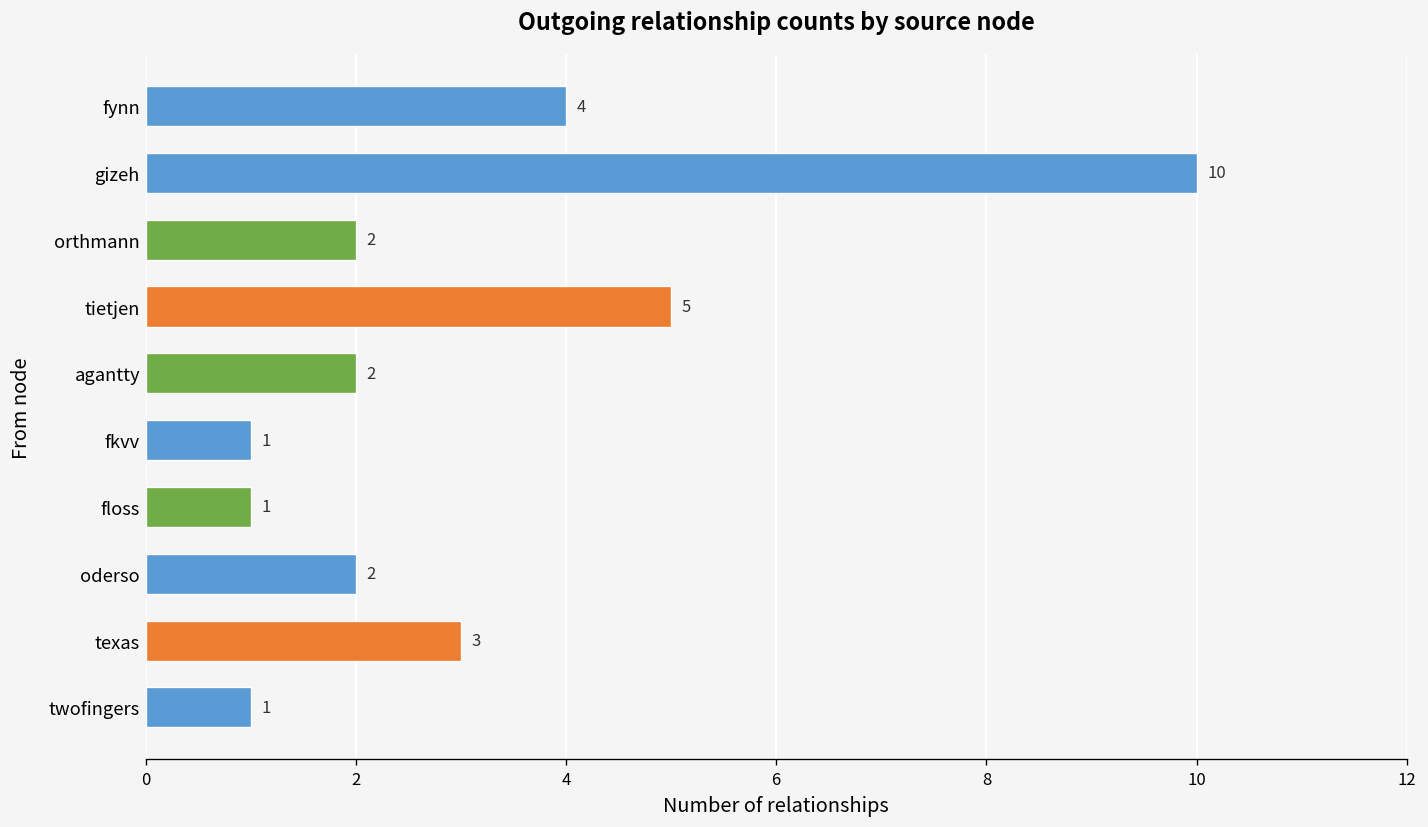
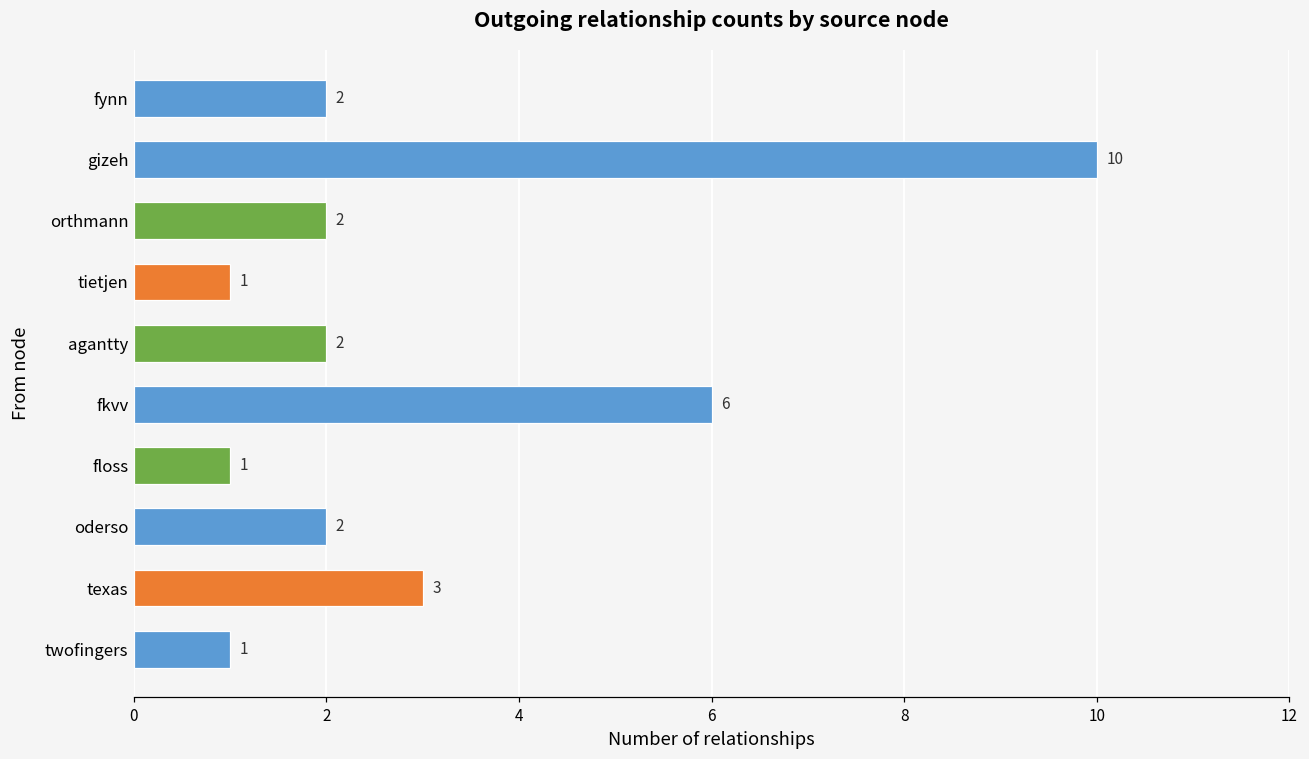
  {
-   "fynn": 4,
+   "fynn": 2,
    "gizeh": 10,
    "orthmann": 2,
-   "tietjen": 5,
+   "tietjen": 1,
    "agantty": 2,
-   "fkvv": 1,
+   "fkvv": 6,
    "floss": 1,
    "oderso": 2,
    "texas": 3,
    "twofingers": 1
  }
